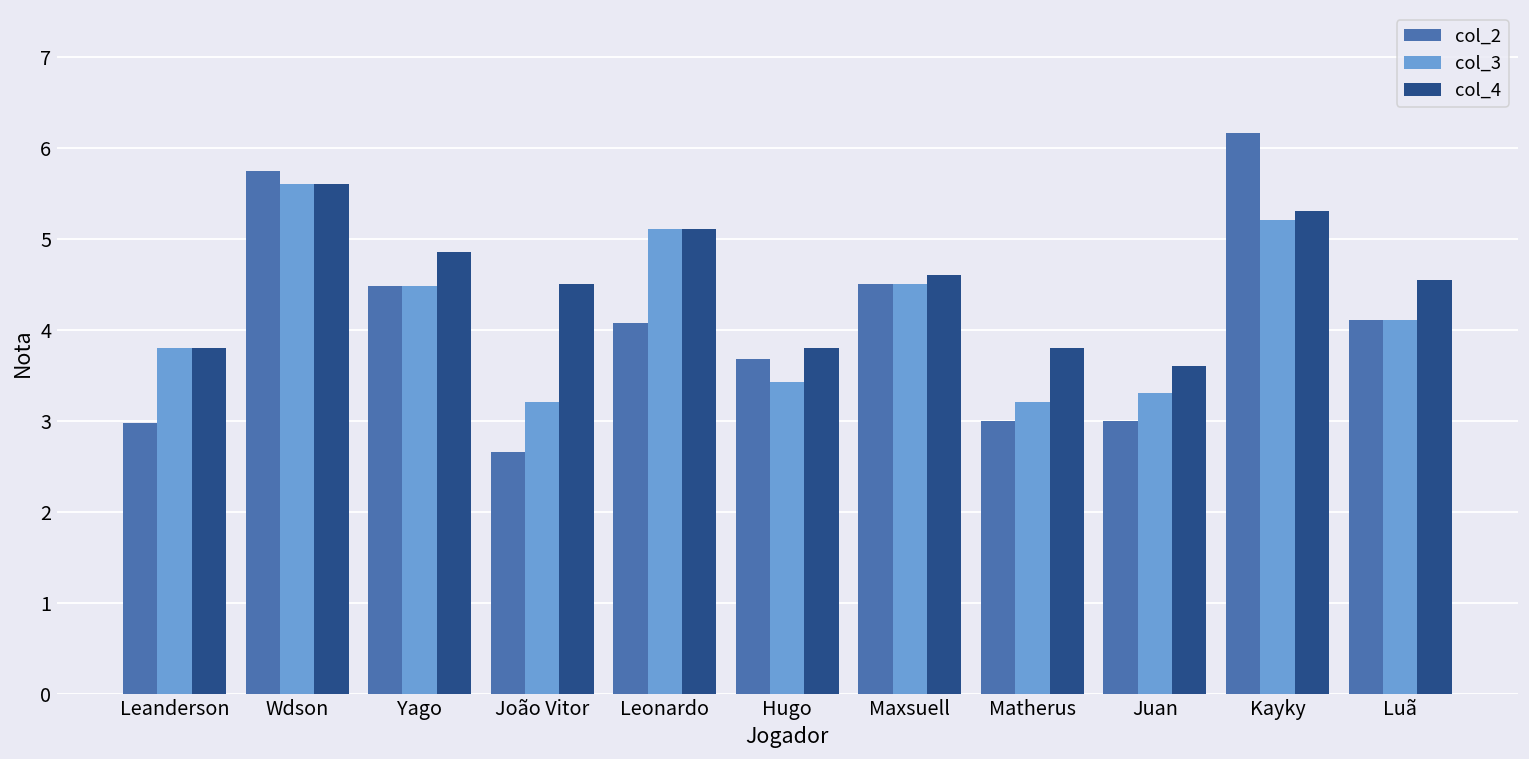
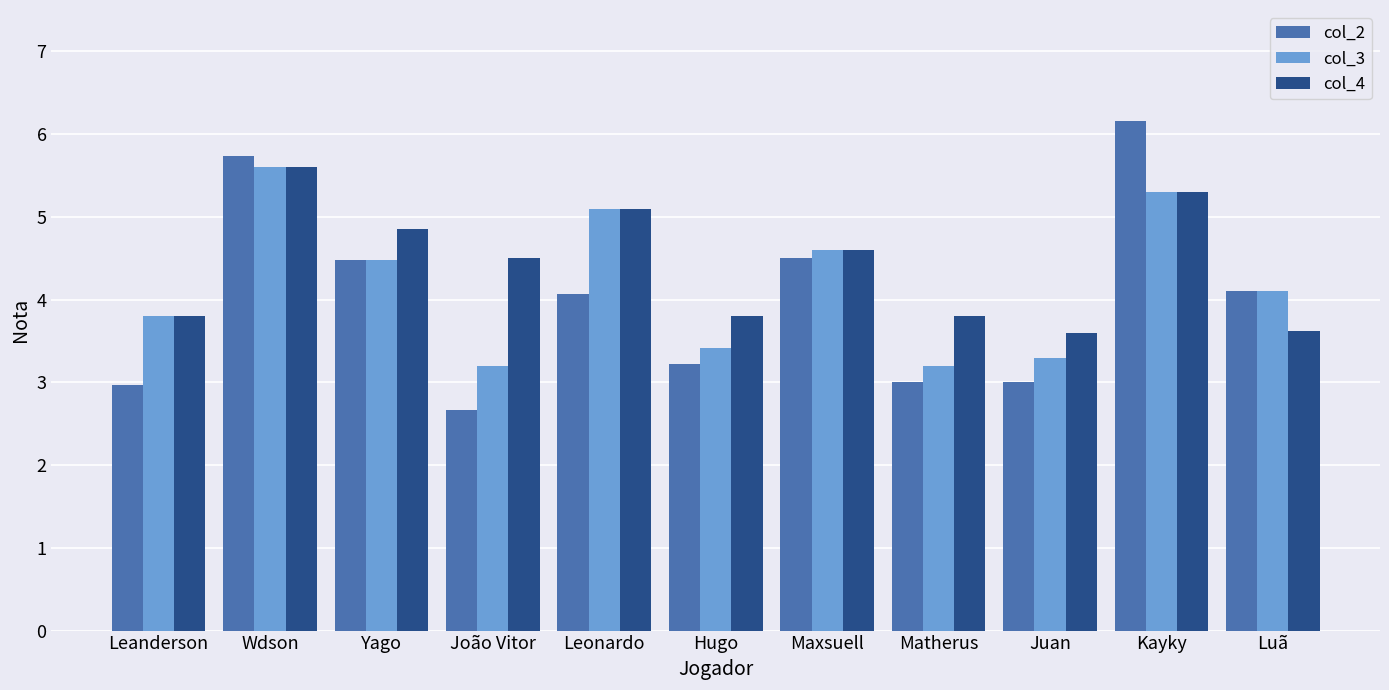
  {
    "col_2": {
      "Leanderson": 3.0,
      "Wdson": 5.7,
      "Yago": 4.5,
      "João Vitor": 2.7,
      "Leonardo": 4.1,
-     "Hugo": 3.7,
+     "Hugo": 3.2,
      "Maxsuell": 4.5,
      "Matherus": 3.0,
      "Juan": 3.0,
      "Kayky": 6.2,
      "Luã": 4.1
    },
    "col_3": {
      "Leanderson": 3.8,
      "Wdson": 5.6,
      "Yago": 4.5,
      "João Vitor": 3.2,
      "Leonardo": 5.1,
      "Hugo": 3.4,
-     "Maxsuell": 4.5,
+     "Maxsuell": 4.6,
      "Matherus": 3.2,
      "Juan": 3.3,
-     "Kayky": 5.2,
+     "Kayky": 5.3,
      "Luã": 4.1
    },
    "col_4": {
      "Leanderson": 3.8,
      "Wdson": 5.6,
      "Yago": 4.9,
      "João Vitor": 4.5,
      "Leonardo": 5.1,
      "Hugo": 3.8,
      "Maxsuell": 4.6,
      "Matherus": 3.8,
      "Juan": 3.6,
      "Kayky": 5.3,
-     "Luã": 4.6
+     "Luã": 3.6
    }
  }
